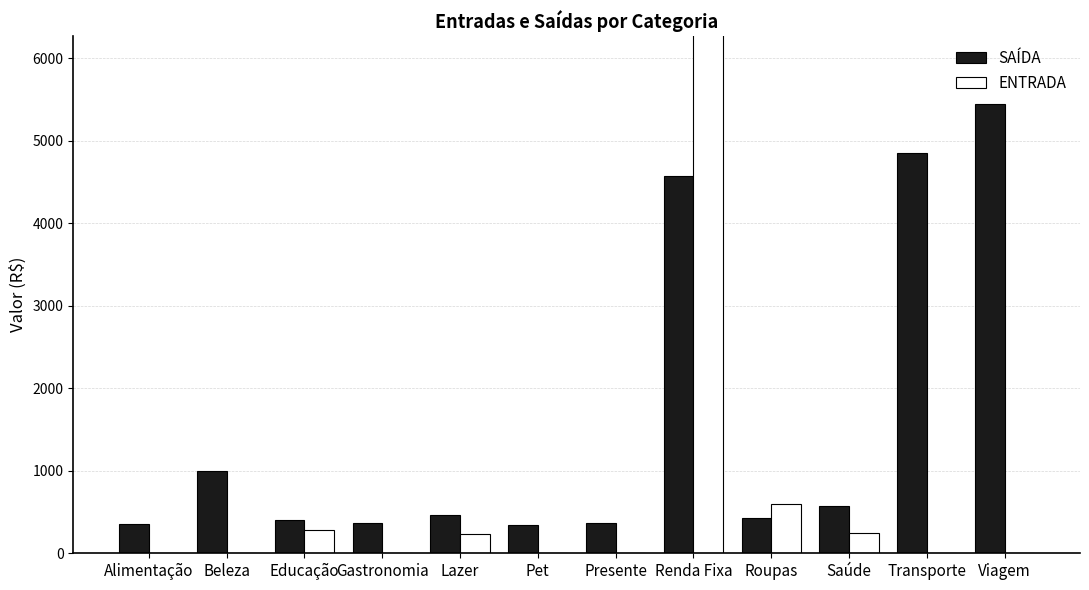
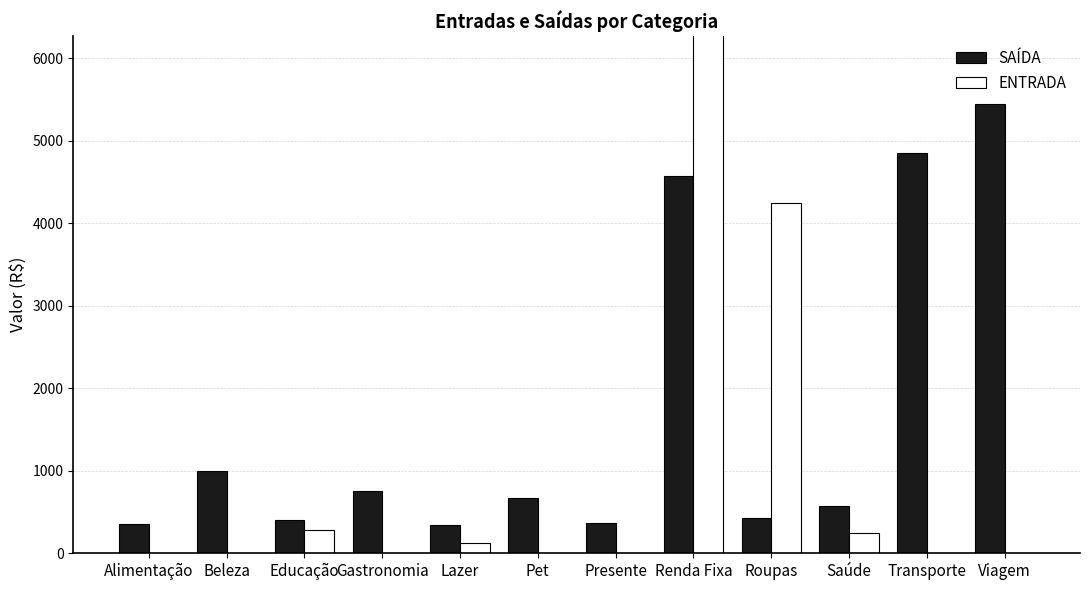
  {
    "SAÍDA": {
      "Alimentação": 400,
      "Beleza": 1000,
      "Educação": 400,
-     "Gastronomia": 400,
-     "Lazer": 500,
-     "Pet": 300,
+     "Gastronomia": 800,
+     "Lazer": 300,
+     "Pet": 700,
      "Presente": 400,
      "Renda Fixa": 4600,
      "Roupas": 400,
      "Saúde": 600,
      "Transporte": 4900,
      "Viagem": 5500
    },
    "ENTRADA": {
      "Alimentação": 0,
      "Beleza": 0,
      "Educação": 300,
      "Gastronomia": 0,
-     "Lazer": 200,
+     "Lazer": 100,
      "Pet": 0,
      "Presente": 0,
-     "Roupas": 600,
+     "Roupas": 4300,
      "Saúde": 300,
      "Transporte": 0,
      "Viagem": 0
    }
  }
